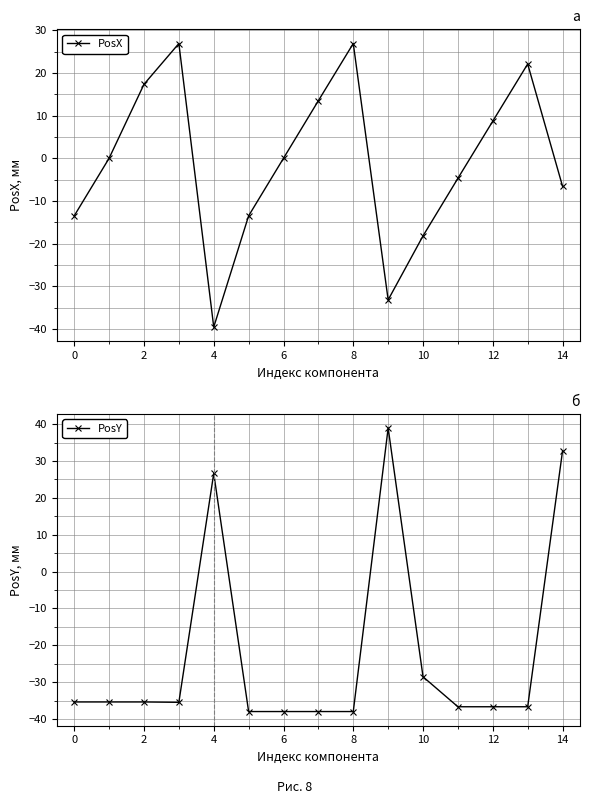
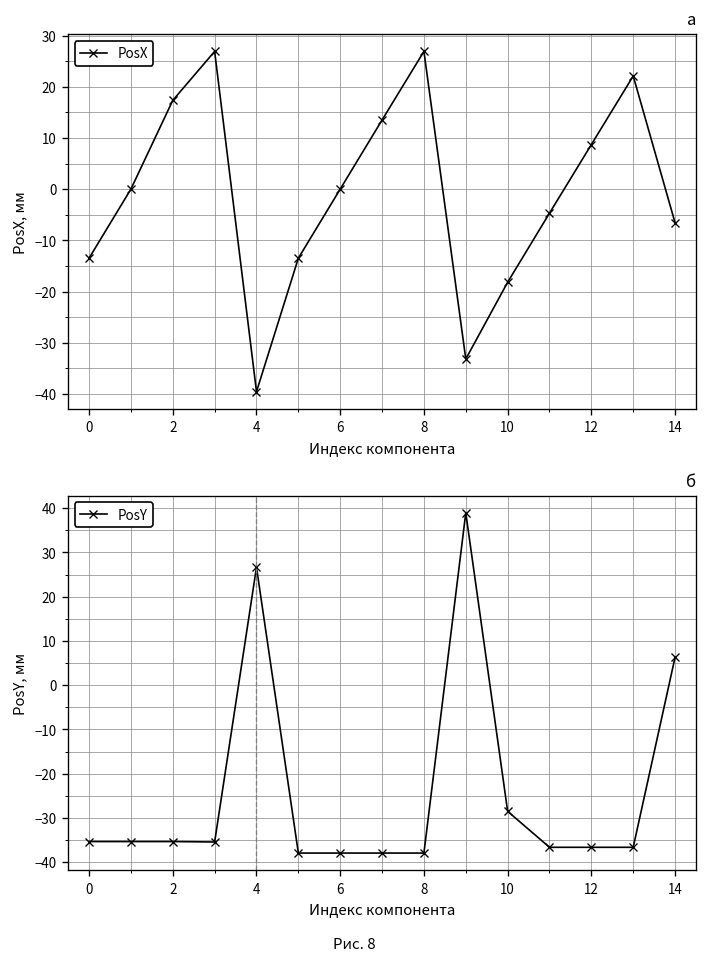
  {
    "а": {
      "0": -13,
      "2": 17,
      "4": -40,
      "6": 0,
      "8": 27,
      "10": -18,
      "12": 9,
      "14": -7
    },
    "б": {
      "0": -35,
      "2": -35,
      "4": 27,
      "6": -38,
      "8": -38,
      "10": -29,
      "12": -37,
-     "14": 33
+     "14": 6
    }
  }
